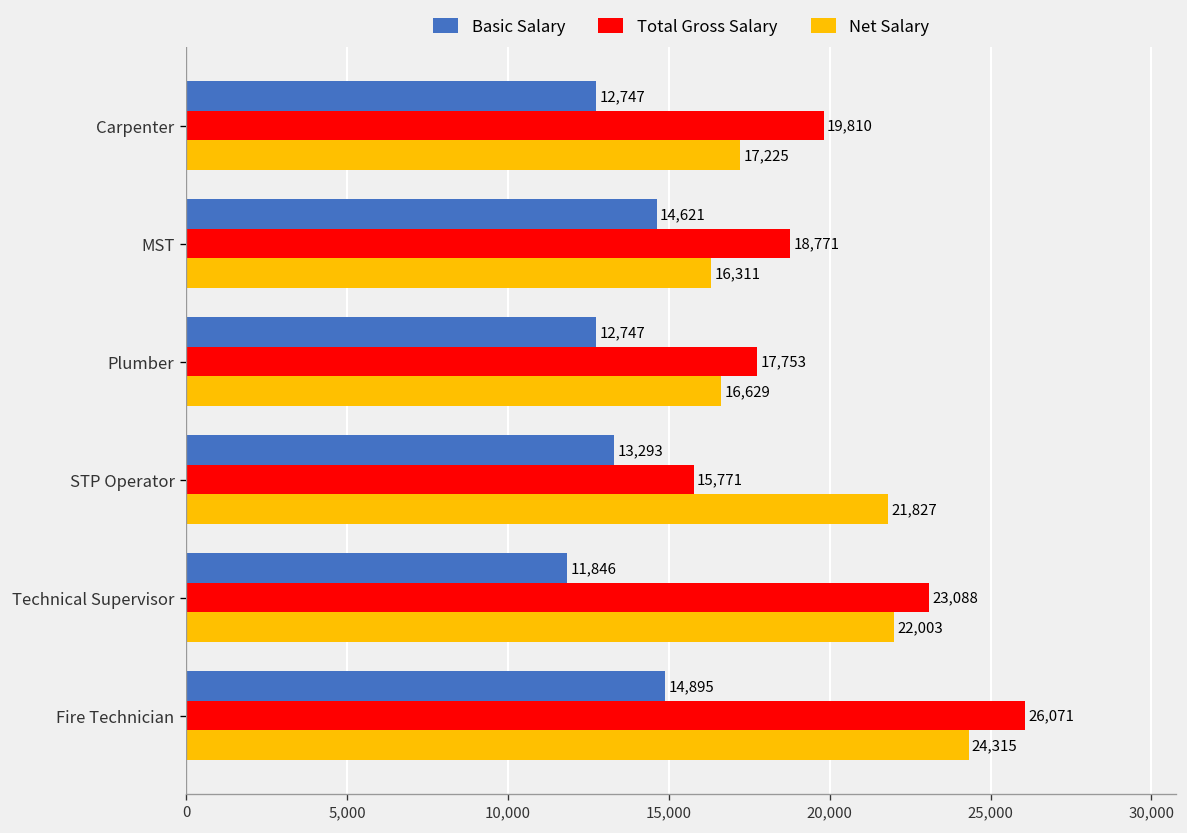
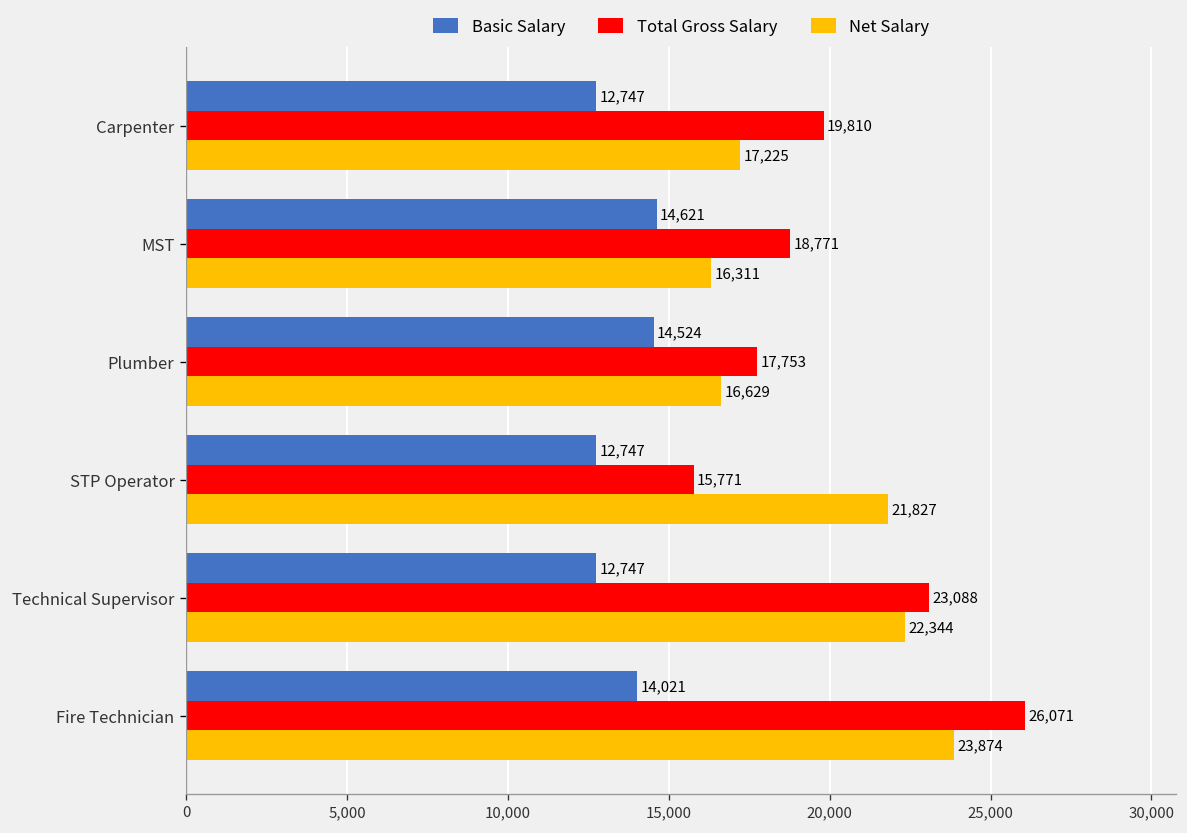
  {
    "Basic Salary": {
      "Carpenter": "12,747",
      "MST": "14,621",
-     "Plumber": "12,747",
-     "STP Operator": "13,293",
-     "Technical Supervisor": "11,846",
-     "Fire Technician": "14,895"
+     "Plumber": "14,524",
+     "STP Operator": "12,747",
+     "Technical Supervisor": "12,747",
+     "Fire Technician": "14,021"
    },
    "Total Gross Salary": {
      "Carpenter": "19,810",
      "MST": "18,771",
      "Plumber": "17,753",
      "STP Operator": "15,771",
      "Technical Supervisor": "23,088",
      "Fire Technician": "26,071"
    },
    "Net Salary": {
      "Carpenter": "17,225",
      "MST": "16,311",
      "Plumber": "16,629",
      "STP Operator": "21,827",
-     "Technical Supervisor": "22,003",
-     "Fire Technician": "24,315"
+     "Technical Supervisor": "22,344",
+     "Fire Technician": "23,874"
    }
  }
